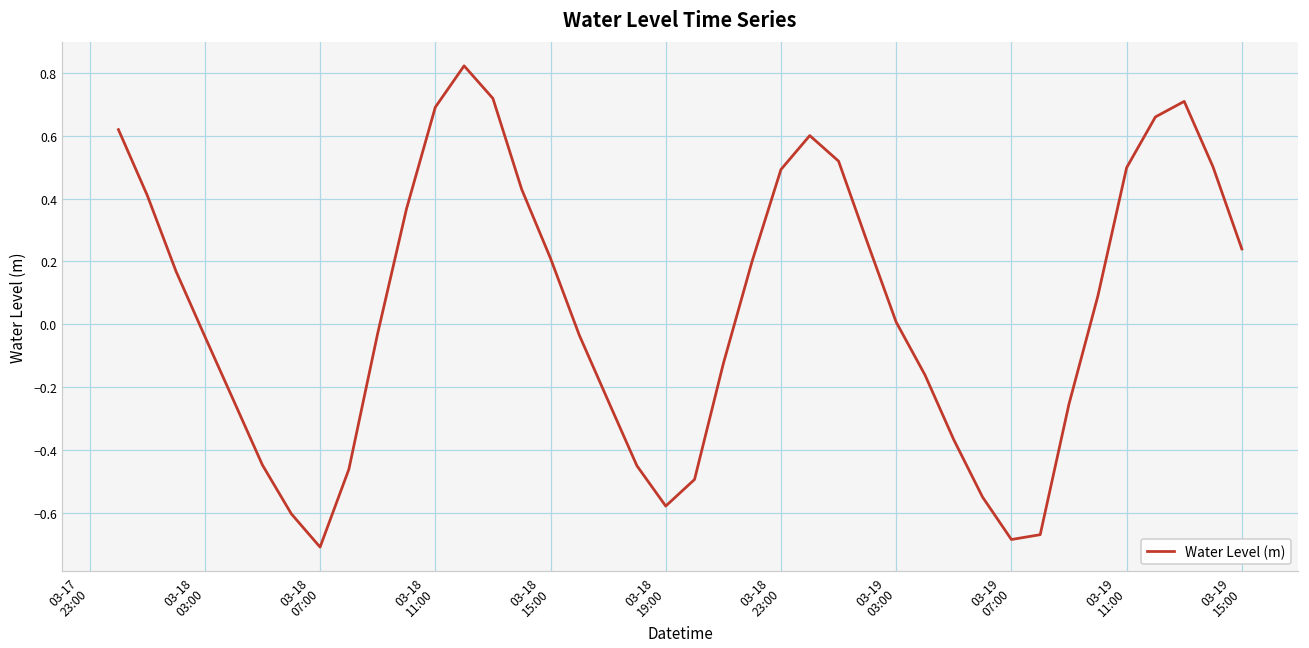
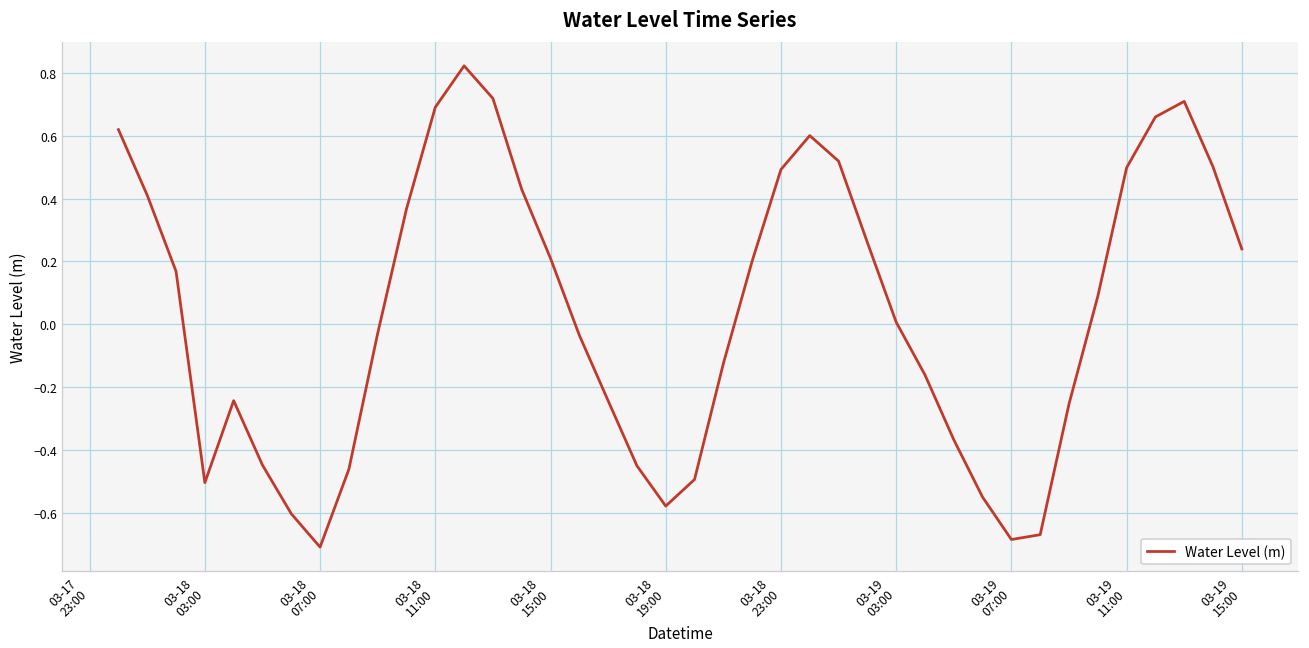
  {
-   "03-18 03:00": -0.04,
+   "03-18 03:00": -0.50,
    "03-18 07:00": -0.71,
    "03-18 11:00": 0.69,
    "03-18 15:00": 0.21,
    "03-18 19:00": -0.58,
    "03-18 23:00": 0.49,
    "03-19 03:00": 0.01,
    "03-19 07:00": -0.68,
    "03-19 11:00": 0.50,
    "03-19 15:00": 0.24
  }
